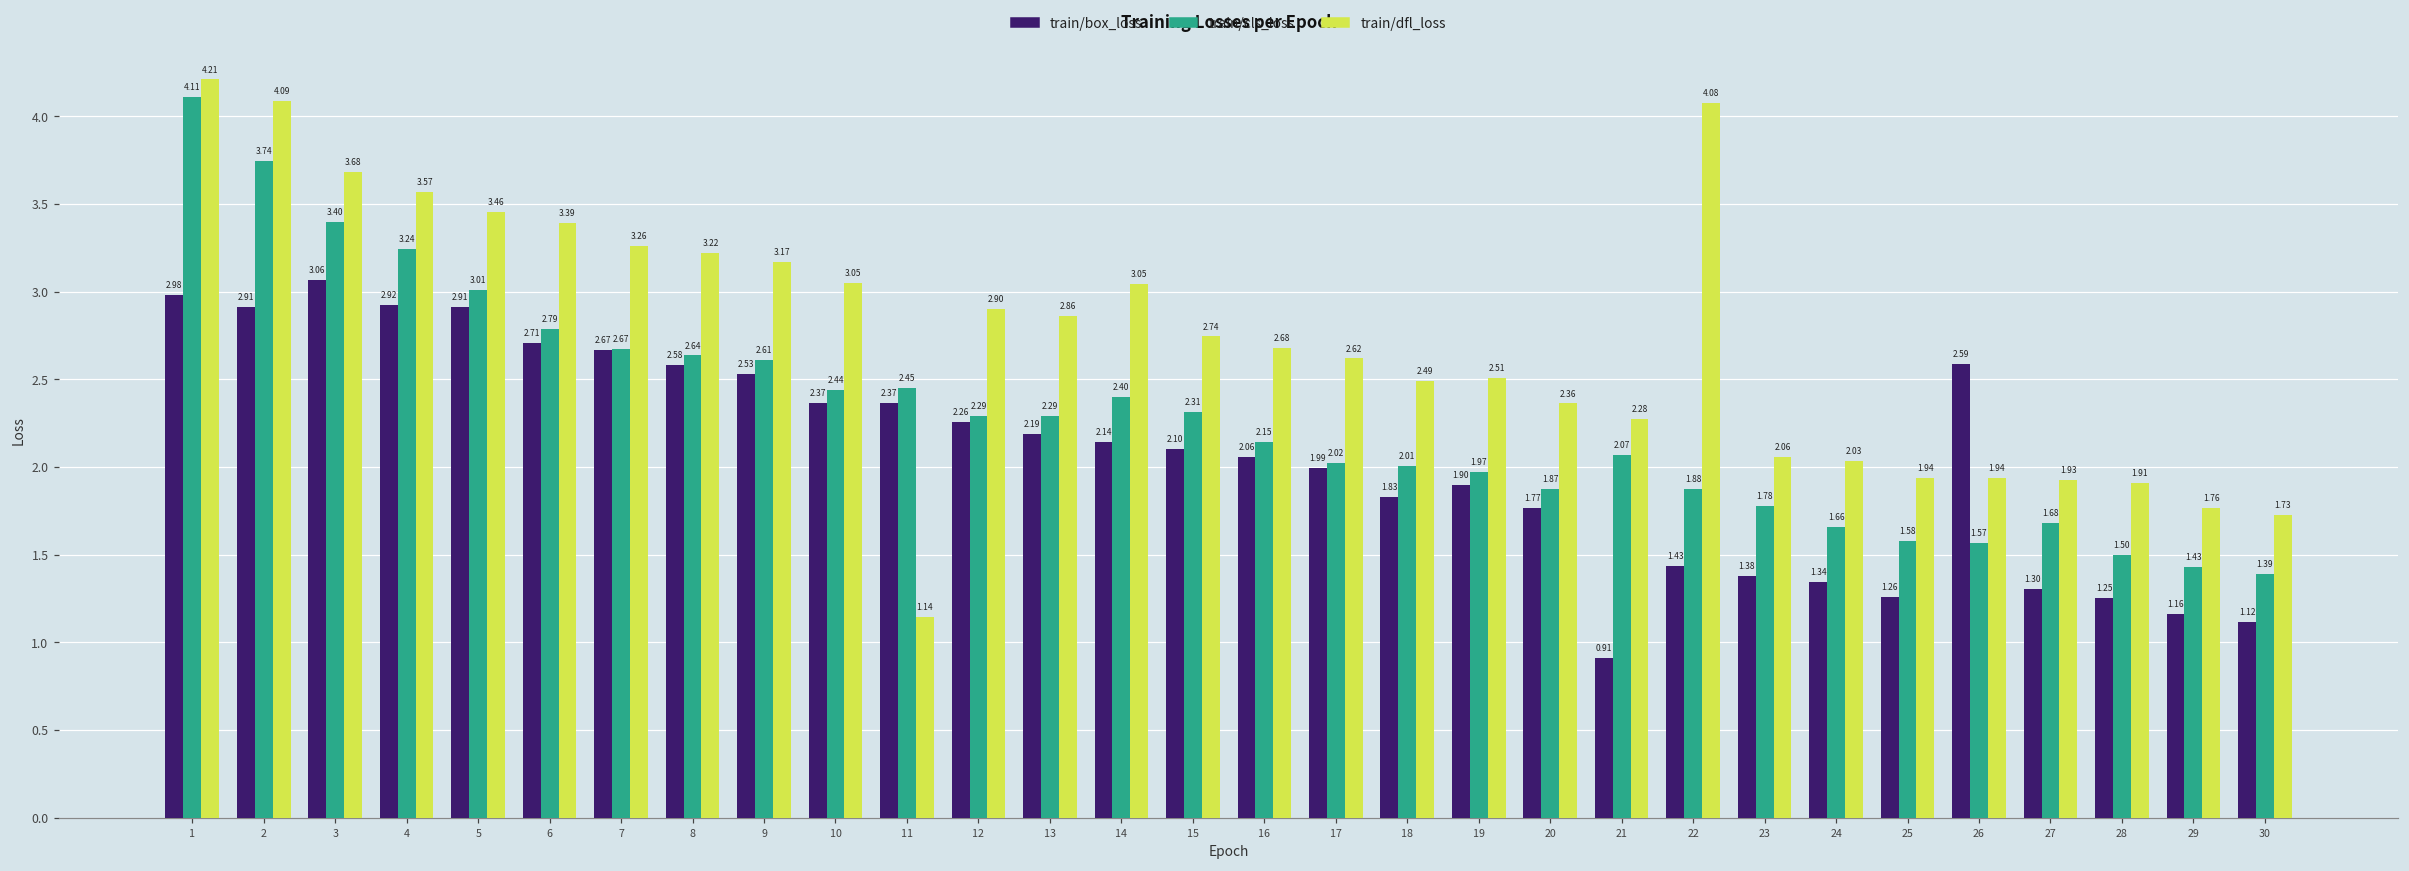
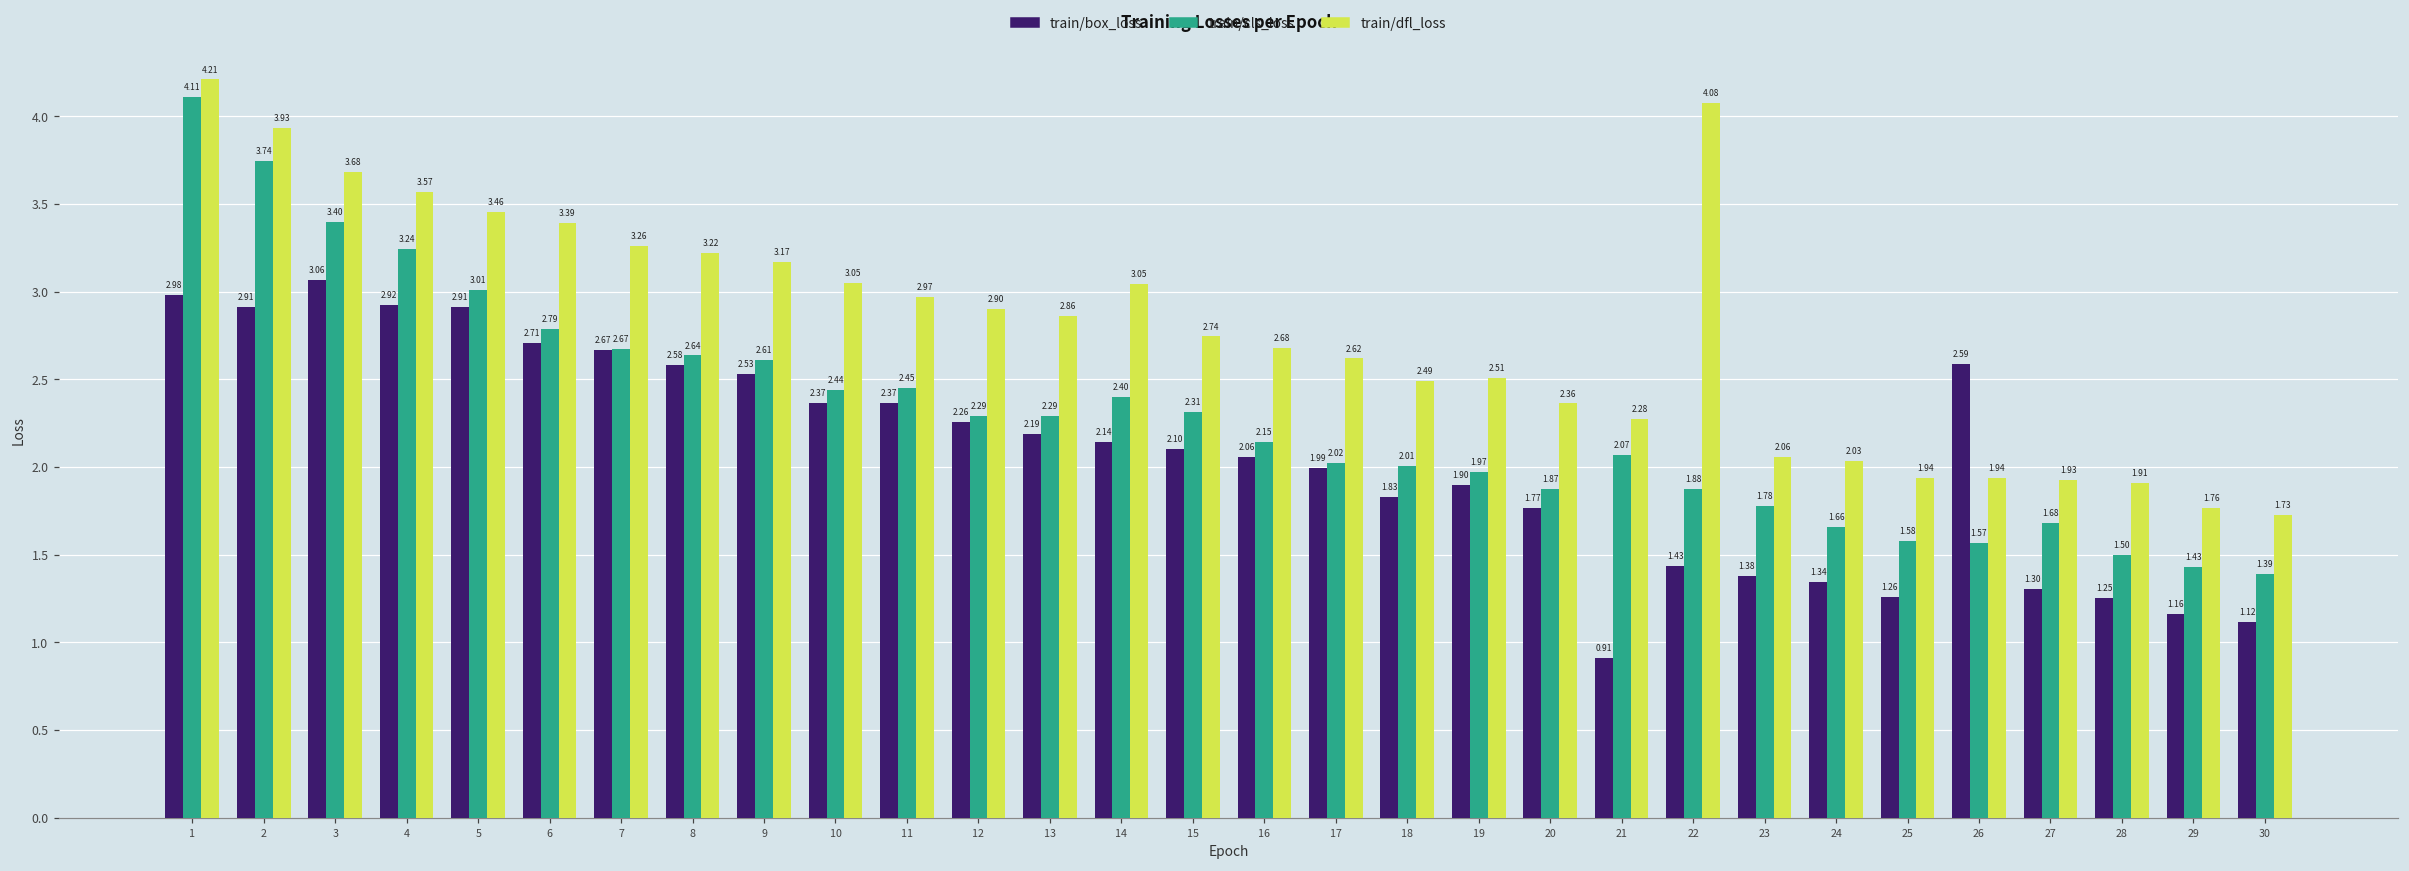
  {
    "train/box_loss": {
      "1": 2.98,
      "2": 2.91,
      "3": 3.06,
      "4": 2.92,
      "5": 2.91,
      "6": 2.71,
      "7": 2.67,
      "8": 2.58,
      "9": 2.53,
      "10": 2.37,
      "11": 2.37,
      "12": 2.26,
      "13": 2.19,
      "14": 2.14,
      "15": 2.10,
      "16": 2.06,
      "17": 1.99,
      "18": 1.83,
      "19": 1.90,
      "20": 1.77,
      "21": 0.91,
      "22": 1.43,
      "23": 1.38,
      "24": 1.34,
      "25": 1.26,
      "26": 2.59,
      "27": 1.30,
      "28": 1.25,
      "29": 1.16,
      "30": 1.12
    },
    "train/cls_loss": {
      "1": 4.11,
      "2": 3.74,
      "3": 3.40,
      "4": 3.24,
      "5": 3.01,
      "6": 2.79,
      "7": 2.67,
      "8": 2.64,
      "9": 2.61,
      "10": 2.44,
      "11": 2.45,
      "12": 2.29,
      "13": 2.29,
      "14": 2.40,
      "15": 2.31,
      "16": 2.15,
      "17": 2.02,
      "18": 2.01,
      "19": 1.97,
      "20": 1.87,
      "21": 2.07,
      "22": 1.88,
      "23": 1.78,
      "24": 1.66,
      "25": 1.58,
      "26": 1.57,
      "27": 1.68,
      "28": 1.50,
      "29": 1.43,
      "30": 1.39
    },
    "train/dfl_loss": {
      "1": 4.21,
-     "2": 4.09,
+     "2": 3.93,
      "3": 3.68,
      "4": 3.57,
      "5": 3.46,
      "6": 3.39,
      "7": 3.26,
      "8": 3.22,
      "9": 3.17,
      "10": 3.05,
-     "11": 1.14,
+     "11": 2.97,
      "12": 2.90,
      "13": 2.86,
      "14": 3.05,
      "15": 2.74,
      "16": 2.68,
      "17": 2.62,
      "18": 2.49,
      "19": 2.51,
      "20": 2.36,
      "21": 2.28,
      "22": 4.08,
      "23": 2.06,
      "24": 2.03,
      "25": 1.94,
      "26": 1.94,
      "27": 1.93,
      "28": 1.91,
      "29": 1.76,
      "30": 1.73
    }
  }
